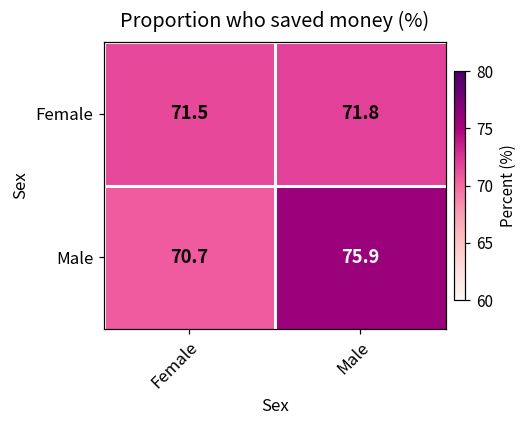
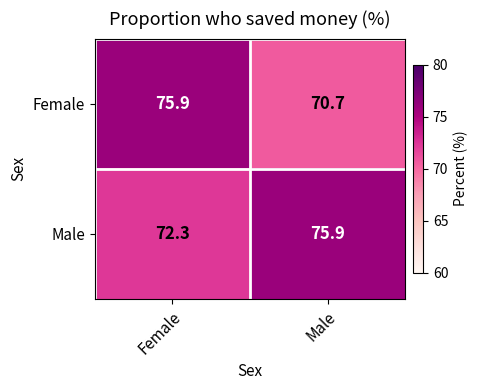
  {
    "Female": {
-     "Female": 71.5,
-     "Male": 71.8
+     "Female": 75.9,
+     "Male": 70.7
    },
    "Male": {
-     "Female": 70.7,
+     "Female": 72.3,
      "Male": 75.9
    }
  }
